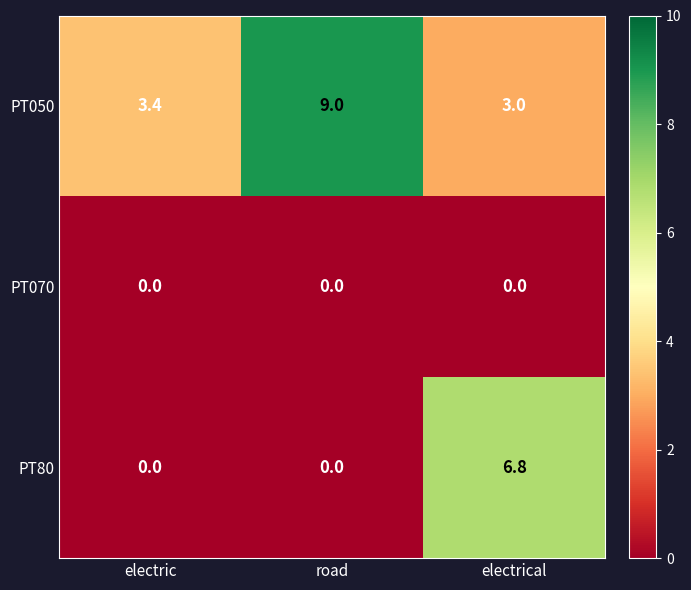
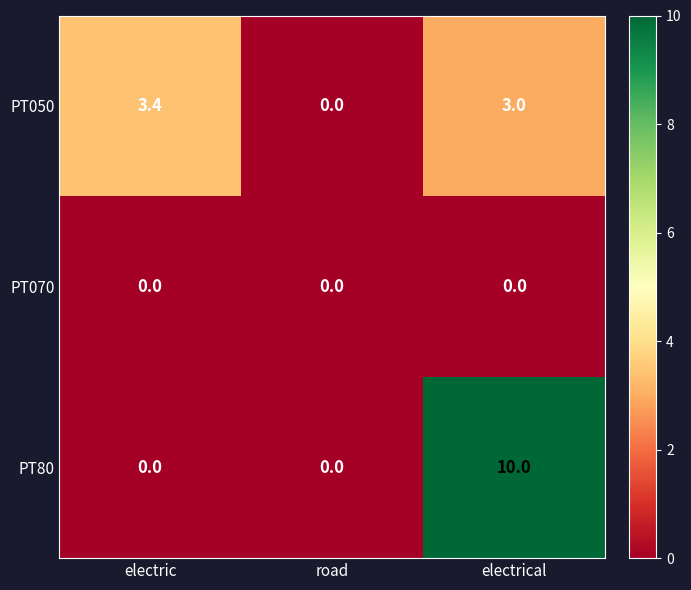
  {
    "PT050": {
      "electric": 3.4,
-     "road": 9.0,
+     "road": 0.0,
      "electrical": 3.0
    },
    "PT070": {
      "electric": 0.0,
      "road": 0.0,
      "electrical": 0.0
    },
    "PT80": {
      "electric": 0.0,
      "road": 0.0,
-     "electrical": 6.8
+     "electrical": 10.0
    }
  }
